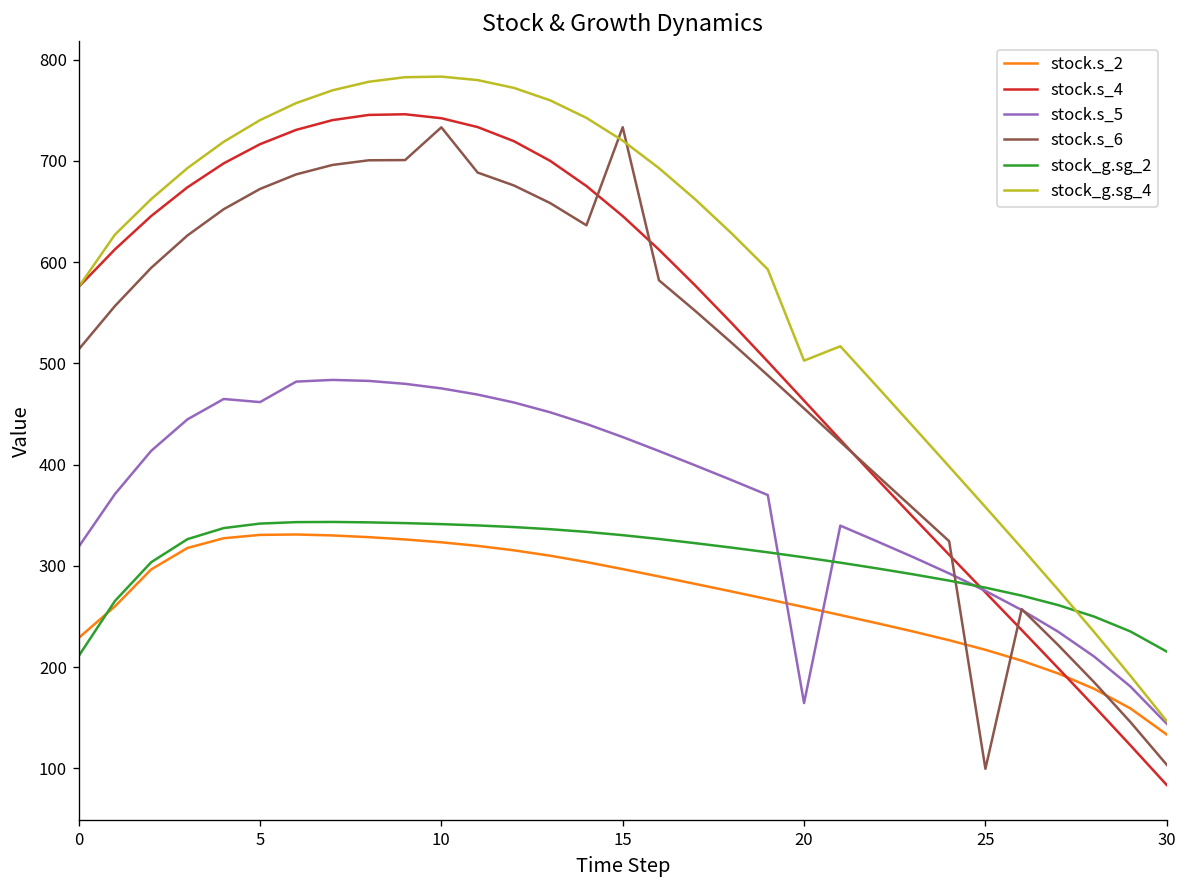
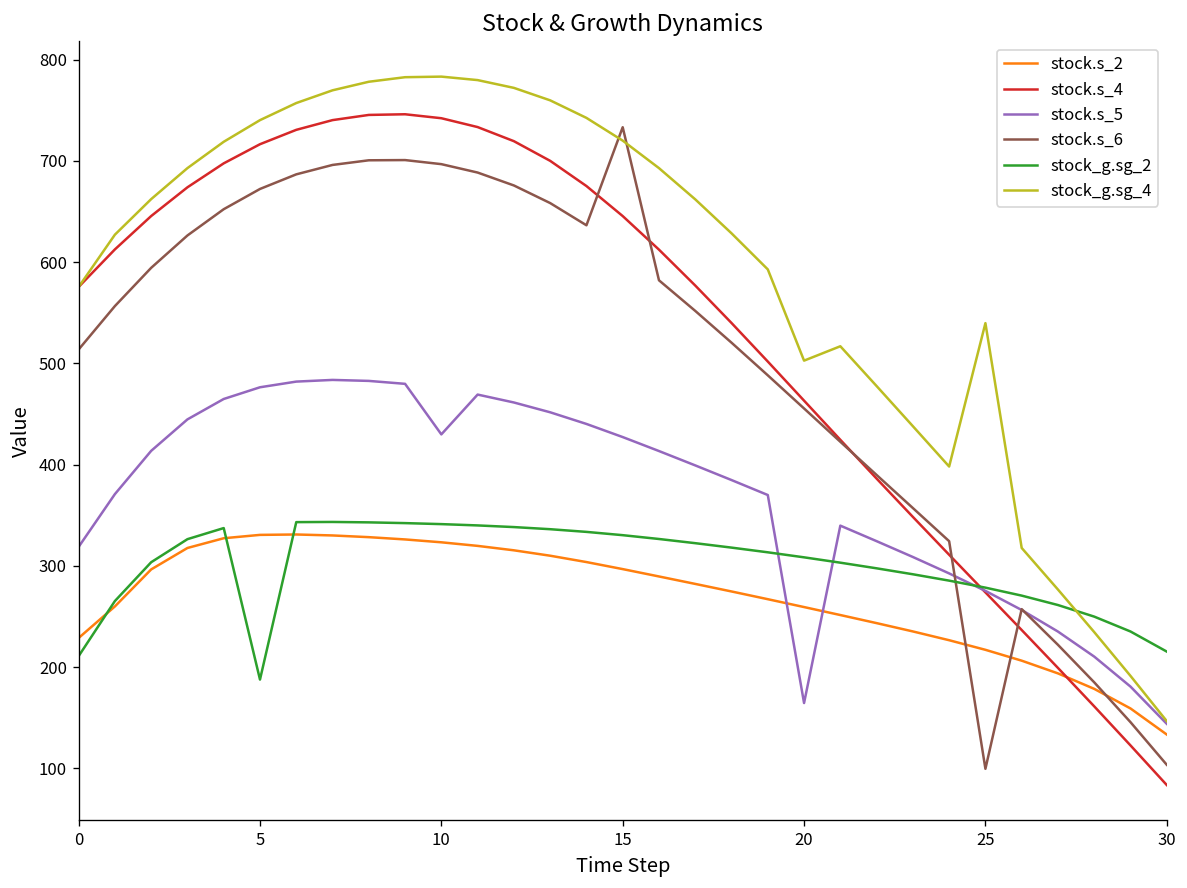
  {
    "stock.s_2": {
      "0": 230,
      "5": 330,
      "10": 320,
      "15": 300,
      "20": 260,
      "25": 220,
      "30": 130
    },
    "stock.s_4": {
      "5": 720,
      "10": 740,
      "15": 650,
      "20": 460,
      "30": 80
    },
    "stock.s_5": {
      "0": 320,
-     "5": 460,
-     "10": 480,
+     "5": 480,
+     "10": 430,
      "15": 430,
      "20": 160
    },
    "stock.s_6": {
      "0": 510,
      "5": 670,
-     "10": 730,
+     "10": 700,
      "15": 730,
      "20": 460,
      "25": 100,
      "30": 100
    },
    "stock_g.sg_2": {
      "0": 210,
-     "5": 340,
+     "5": 190,
      "10": 340,
      "15": 330,
      "20": 310,
      "25": 280,
      "30": 220
    },
    "stock_g.sg_4": {
      "5": 740,
      "10": 780,
      "15": 720,
      "20": 500,
-     "25": 360
+     "25": 540
    }
  }
